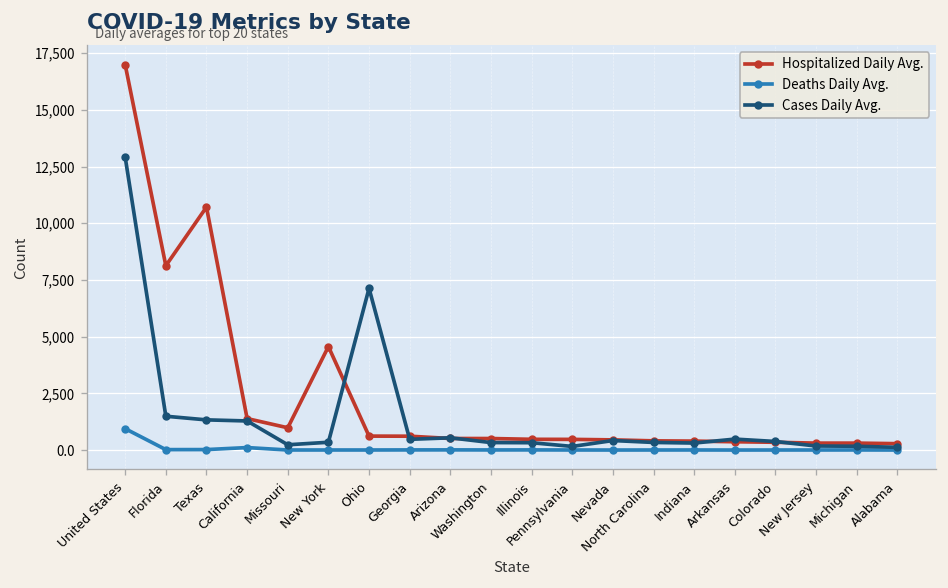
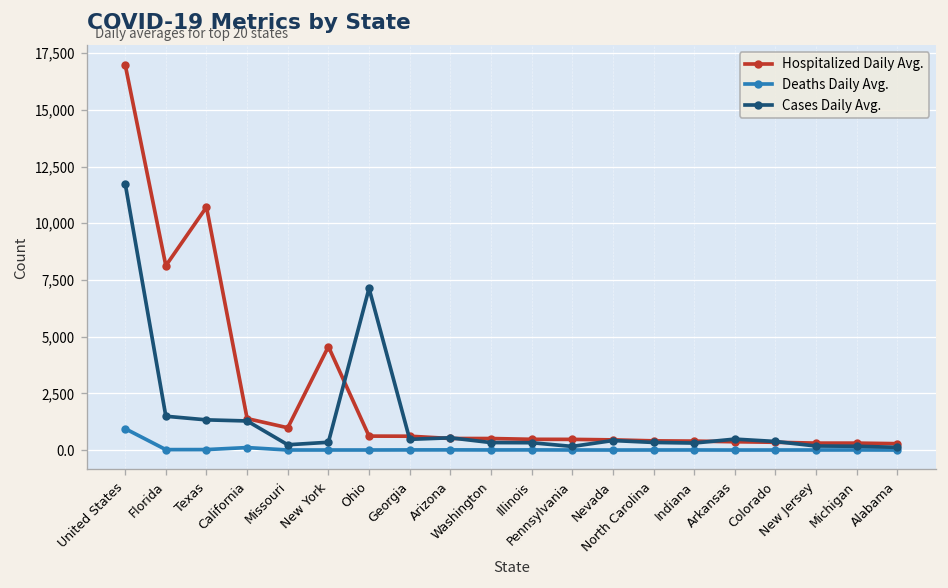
  {
    "Hospitalized Daily Avg.": {
      "Florida": "8,100",
      "Texas": "10,700",
      "Missouri": "1,000",
      "New York": "4,600",
      "Ohio": "600",
      "Georgia": "600",
      "Washington": "500",
      "Illinois": "500",
      "Pennsylvania": "500",
      "Michigan": "300",
      "Alabama": "300"
    },
    "Deaths Daily Avg.": {
      "United States": "900",
      "Florida": "0",
      "Texas": "0",
      "California": "100",
      "Missouri": "0",
      "New York": "0",
      "Ohio": "0",
      "Georgia": "0",
      "Arizona": "0",
      "Washington": "0",
      "Illinois": "0",
      "Pennsylvania": "0",
      "Nevada": "0",
      "North Carolina": "0",
      "Indiana": "0",
      "Arkansas": "0",
      "Colorado": "0",
      "New Jersey": "0",
      "Michigan": "0"
    },
    "Cases Daily Avg.": {
-     "United States": "12,900",
+     "United States": "11,700",
      "Florida": "1,500",
      "Texas": "1,300",
      "Missouri": "200",
      "New York": "300",
      "Ohio": "7,100",
      "Georgia": "500",
      "Washington": "300",
      "Illinois": "300",
      "Pennsylvania": "200",
      "Michigan": "200"
    }
  }
